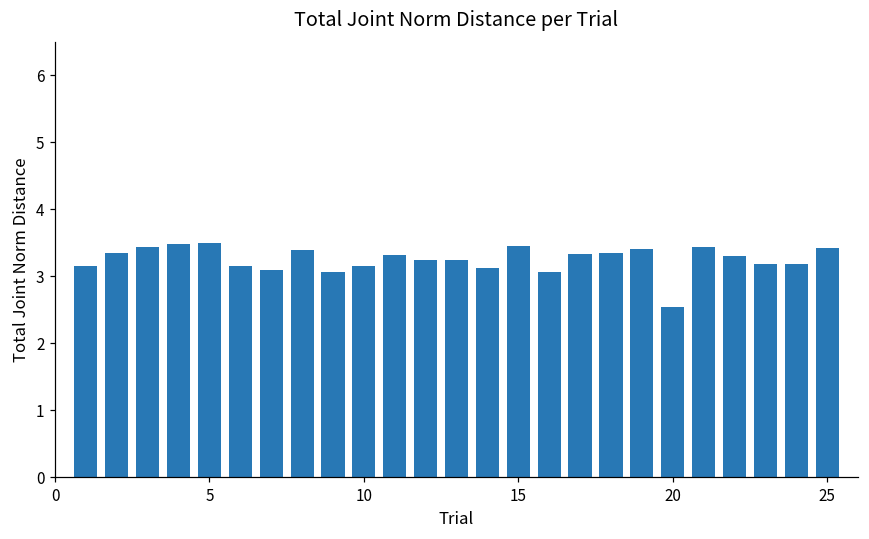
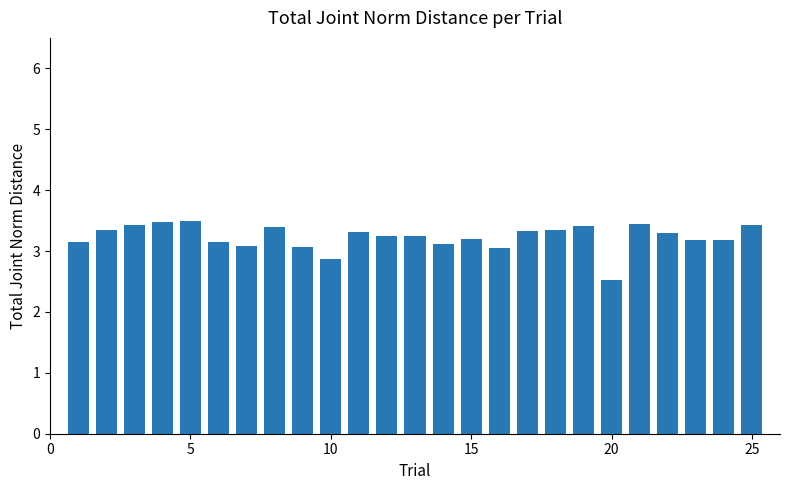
  {
    "5": 3.5,
-   "10": 3.2,
-   "15": 3.5,
+   "10": 2.9,
+   "15": 3.2,
    "20": 2.5,
    "25": 3.4
  }
